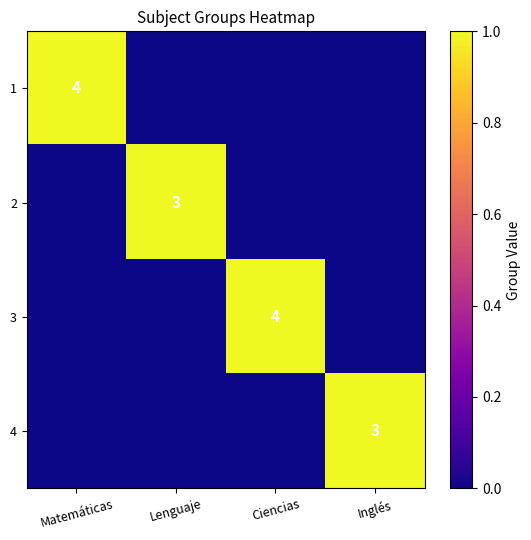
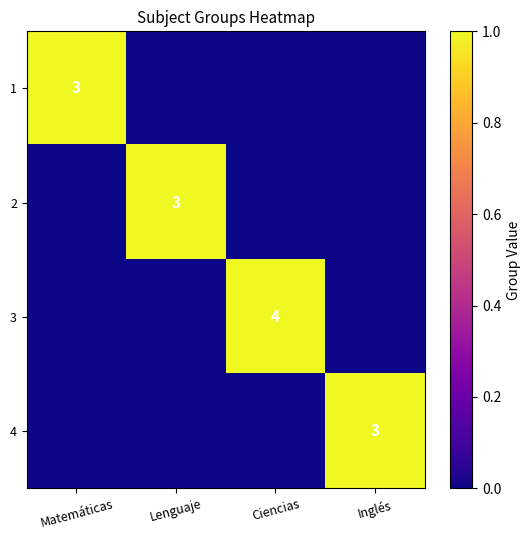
  {
    "1": {
-     "Matemáticas": 4
+     "Matemáticas": 3
    },
    "2": {
      "Lenguaje": 3
    },
    "3": {
      "Ciencias": 4
    },
    "4": {
      "Inglés": 3
    }
  }
